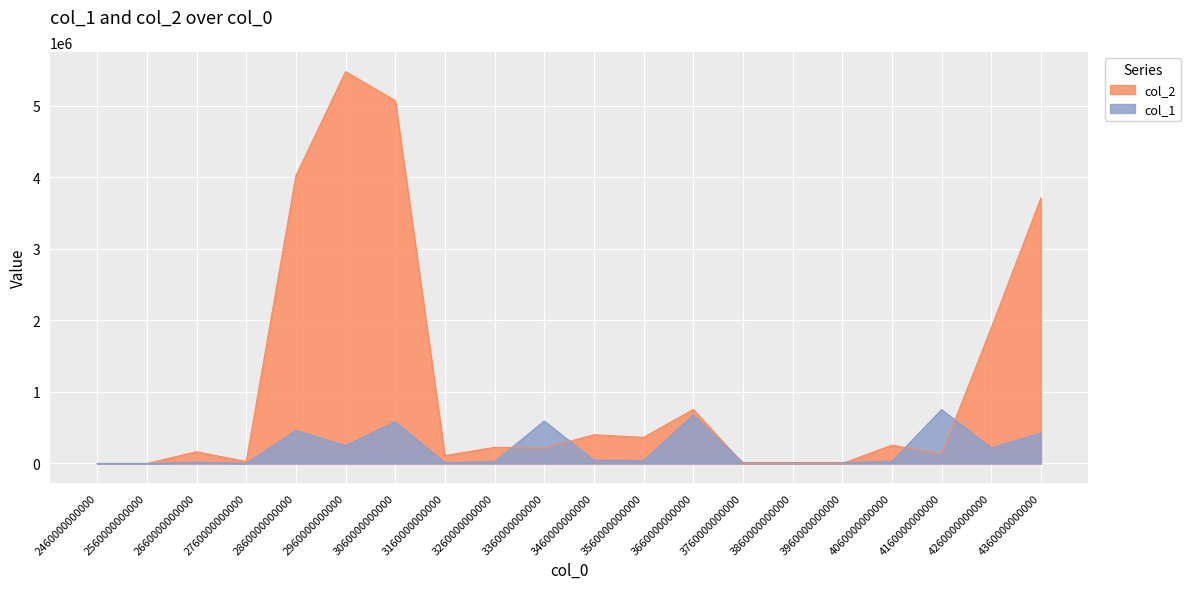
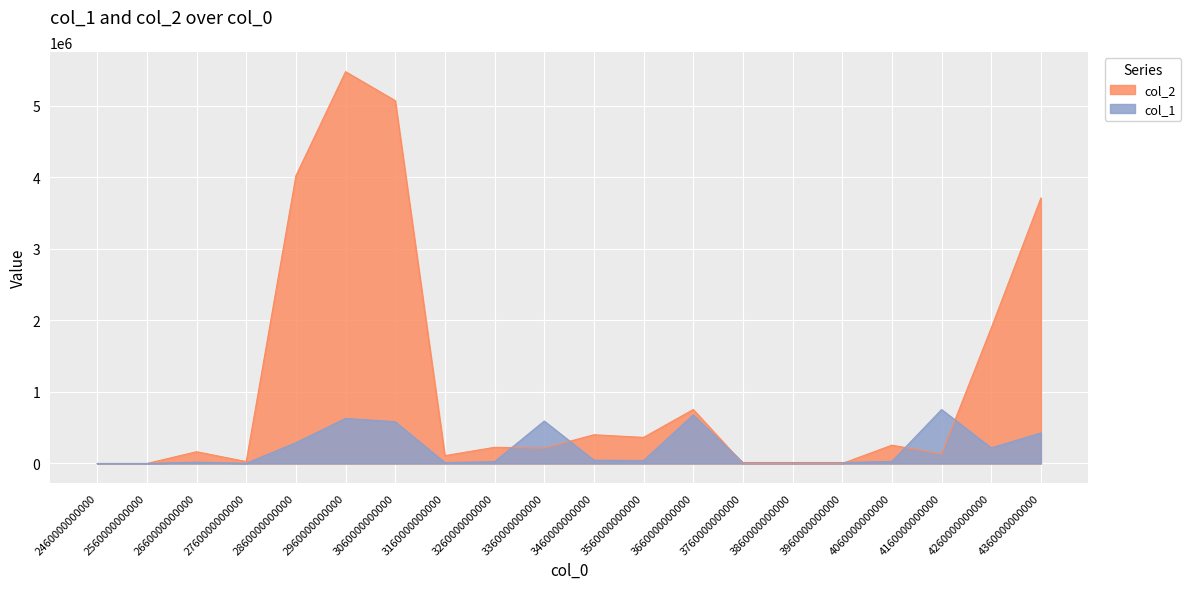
  {
    "col_2": {
      "2660000000000": 200000,
      "2860000000000": 4000000,
      "2960000000000": 5500000,
      "3060000000000": 5100000,
      "3160000000000": 100000,
      "3260000000000": 200000,
      "3360000000000": 200000,
      "3460000000000": 400000,
      "3560000000000": 400000,
      "3660000000000": 800000,
      "4060000000000": 300000,
      "4160000000000": 100000,
      "4260000000000": 1900000,
      "4360000000000": 3700000
    },
    "col_1": {
      "2660000000000": 0,
-     "2860000000000": 500000,
-     "2960000000000": 200000,
+     "2860000000000": 300000,
+     "2960000000000": 600000,
      "3060000000000": 600000,
      "3160000000000": 0,
      "3260000000000": 0,
      "3360000000000": 600000,
      "3460000000000": 0,
      "3560000000000": 0,
      "3660000000000": 700000,
      "4060000000000": 0,
      "4160000000000": 800000,
      "4260000000000": 200000,
      "4360000000000": 400000
    }
  }
